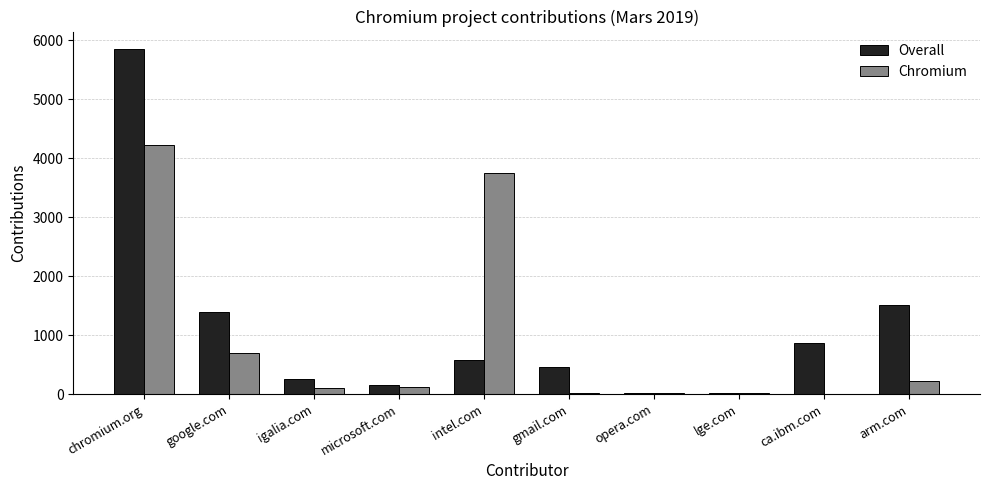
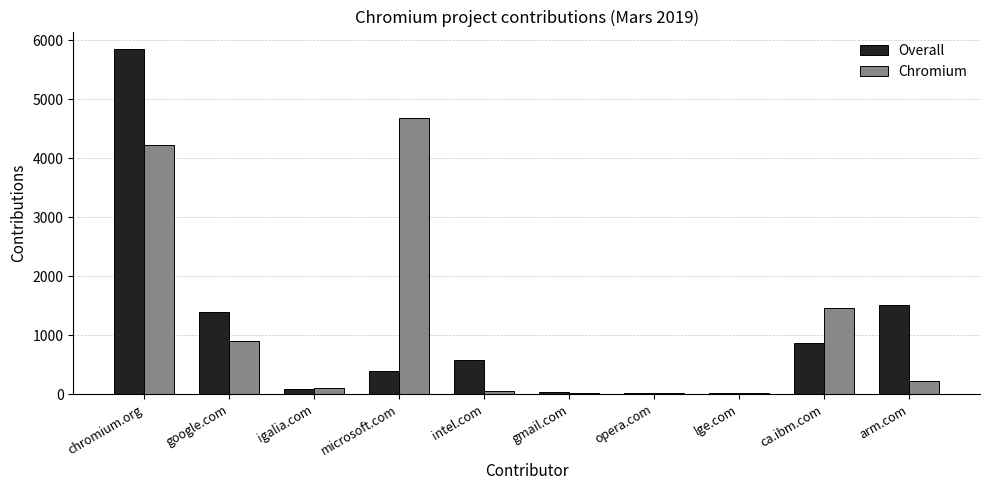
  {
    "Overall": {
      "chromium.org": 5900,
      "google.com": 1400,
-     "igalia.com": 200,
-     "microsoft.com": 200,
+     "igalia.com": 100,
+     "microsoft.com": 400,
      "intel.com": 600,
-     "gmail.com": 500,
+     "gmail.com": 0,
      "ca.ibm.com": 900,
      "arm.com": 1500
    },
    "Chromium": {
      "chromium.org": 4200,
-     "google.com": 700,
+     "google.com": 900,
      "igalia.com": 100,
-     "microsoft.com": 100,
-     "intel.com": 3800,
-     "ca.ibm.com": 0,
+     "microsoft.com": 4700,
+     "intel.com": 0,
+     "ca.ibm.com": 1500,
      "arm.com": 200
    }
  }
